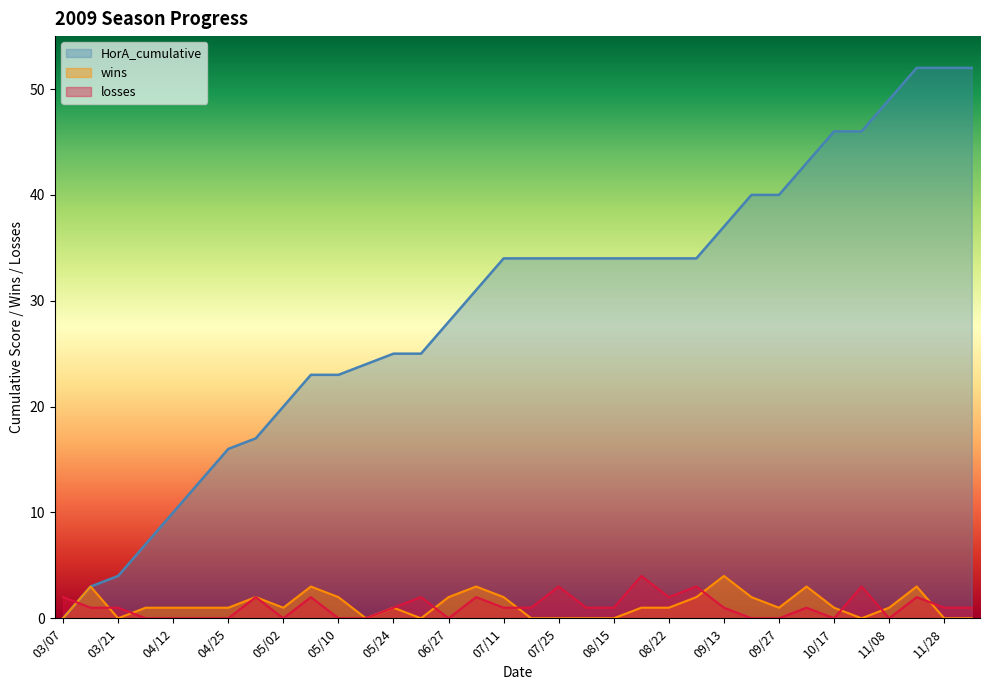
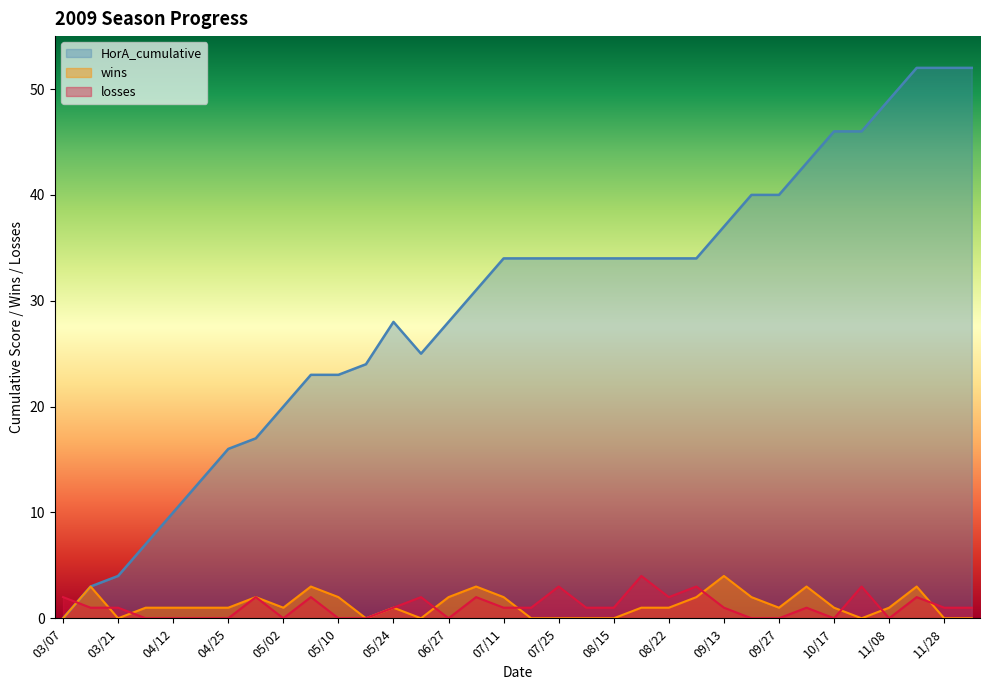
  {
    "HorA_cumulative": {
      "03/21": 4,
      "04/12": 10,
      "04/25": 16,
      "05/02": 20,
      "05/10": 23,
-     "05/24": 25,
+     "05/24": 28,
      "06/27": 28,
      "07/11": 34,
      "07/25": 34,
      "08/15": 34,
      "08/22": 34,
      "09/13": 37,
      "09/27": 40,
      "10/17": 46,
      "11/08": 49,
      "11/28": 52
    },
    "wins": {
      "03/21": 0,
      "04/12": 1,
      "04/25": 1,
      "05/02": 1,
      "05/10": 2,
      "06/27": 2,
      "07/11": 2,
      "07/25": 0,
      "08/15": 0,
      "08/22": 1,
      "09/13": 4,
      "09/27": 1,
      "10/17": 1,
      "11/08": 1,
      "11/28": 0
    },
    "losses": {
      "03/07": 2,
      "03/21": 1,
      "04/12": 0,
      "04/25": 0,
      "05/02": 0,
      "05/10": 0,
      "06/27": 0,
      "07/11": 1,
      "07/25": 3,
      "08/15": 1,
      "08/22": 2,
      "09/13": 1,
      "09/27": 0,
      "10/17": 0,
      "11/08": 0,
      "11/28": 1
    }
  }
